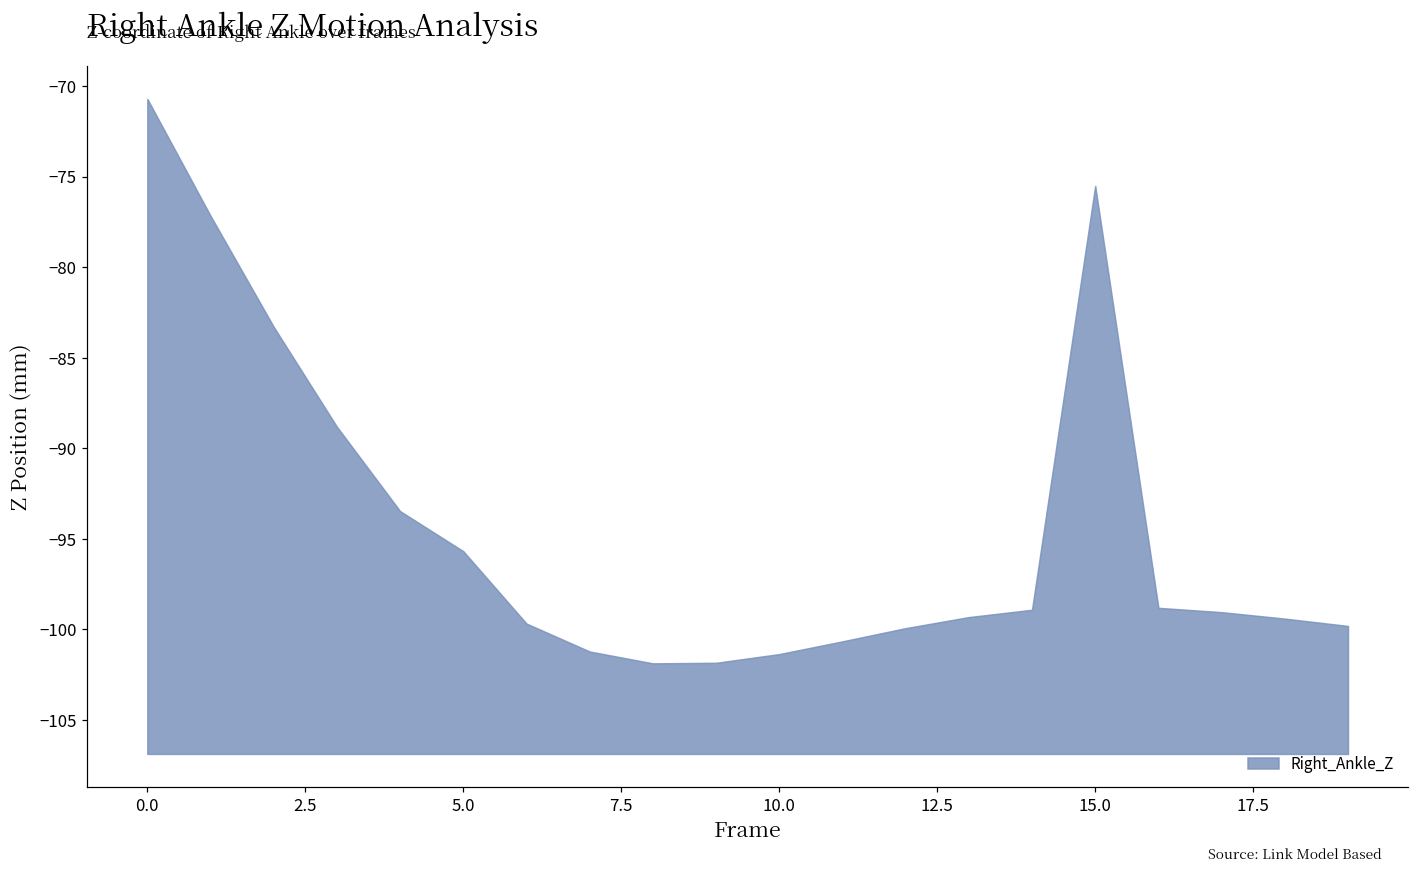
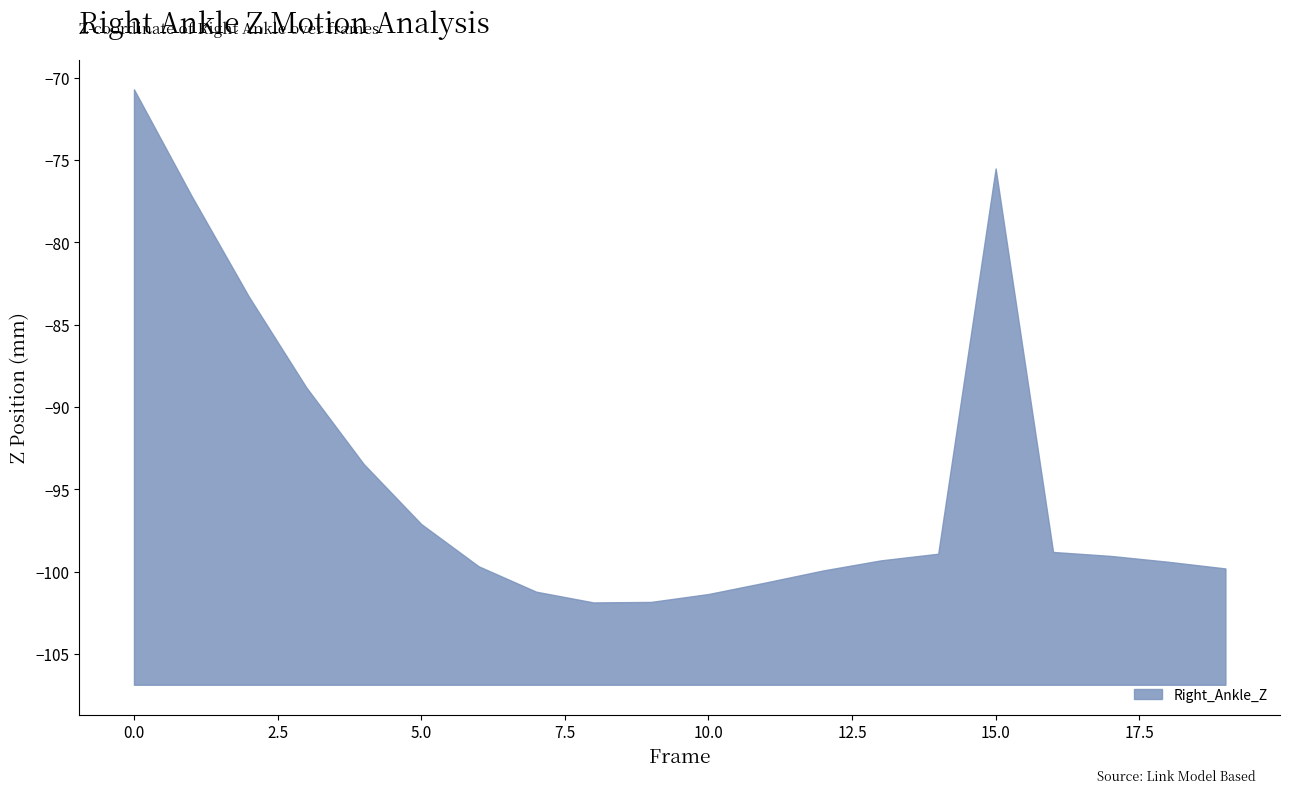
  {
    "0.0": -70.7,
-   "5.0": -95.7,
+   "5.0": -97.1,
    "10.0": -101.4,
    "15.0": -75.5
  }
